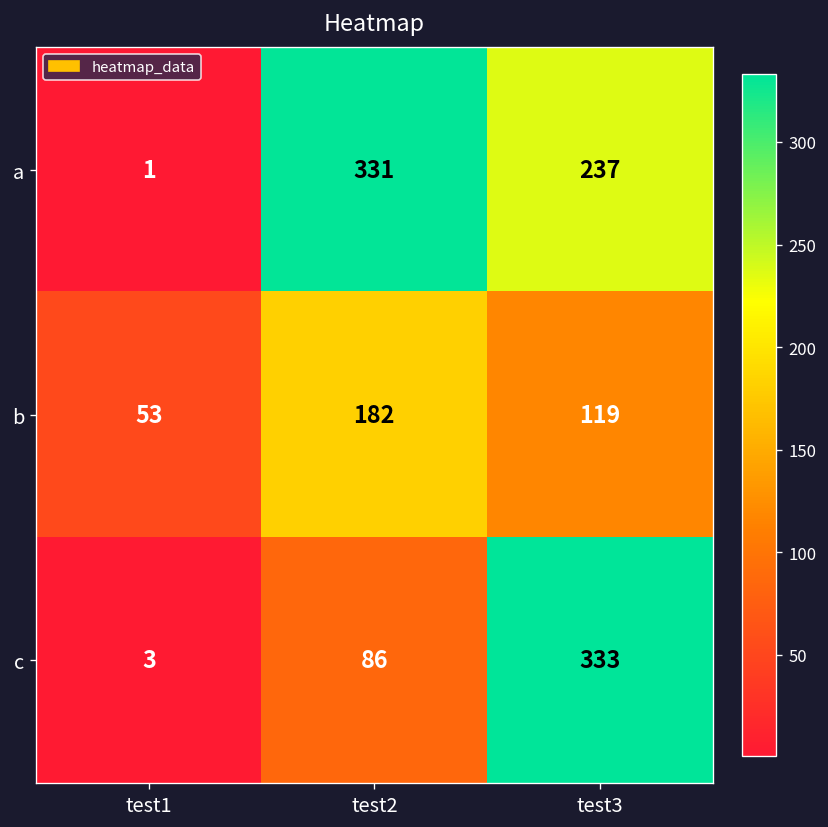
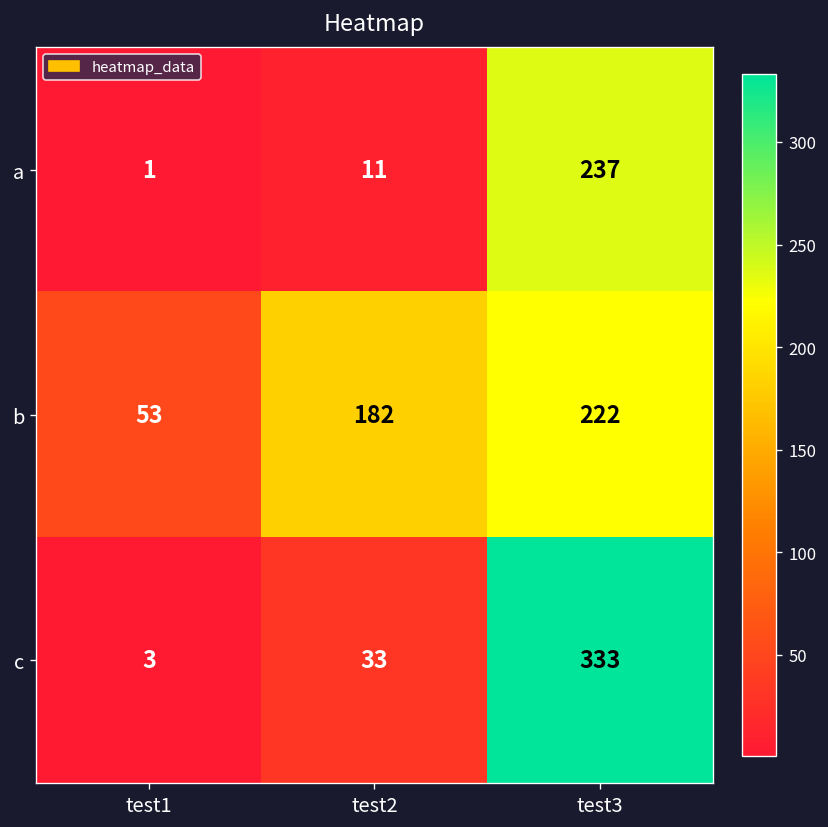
  {
    "a": {
      "test1": 1,
-     "test2": 331,
+     "test2": 11,
      "test3": 237
    },
    "b": {
      "test1": 53,
      "test2": 182,
-     "test3": 119
+     "test3": 222
    },
    "c": {
      "test1": 3,
-     "test2": 86,
+     "test2": 33,
      "test3": 333
    }
  }
